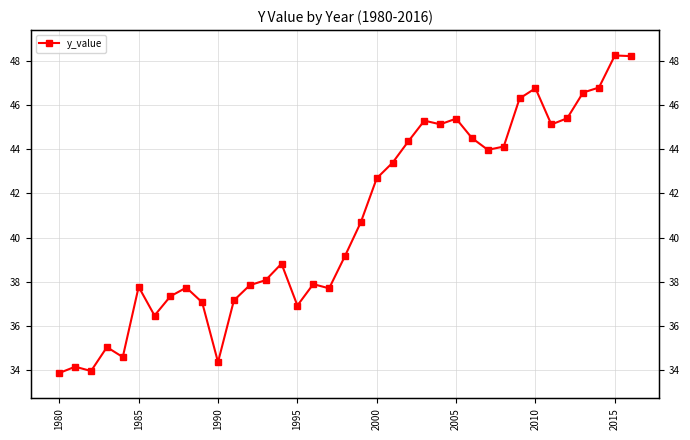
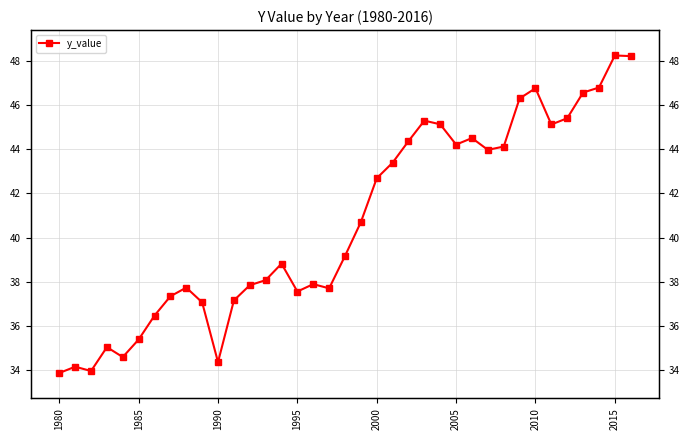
  {
    "1980": 33.9,
-   "1985": 37.8,
+   "1985": 35.4,
    "1990": 34.4,
-   "1995": 36.9,
+   "1995": 37.6,
    "2000": 42.7,
-   "2005": 45.4,
+   "2005": 44.2,
    "2010": 46.8,
    "2015": 48.2
  }
